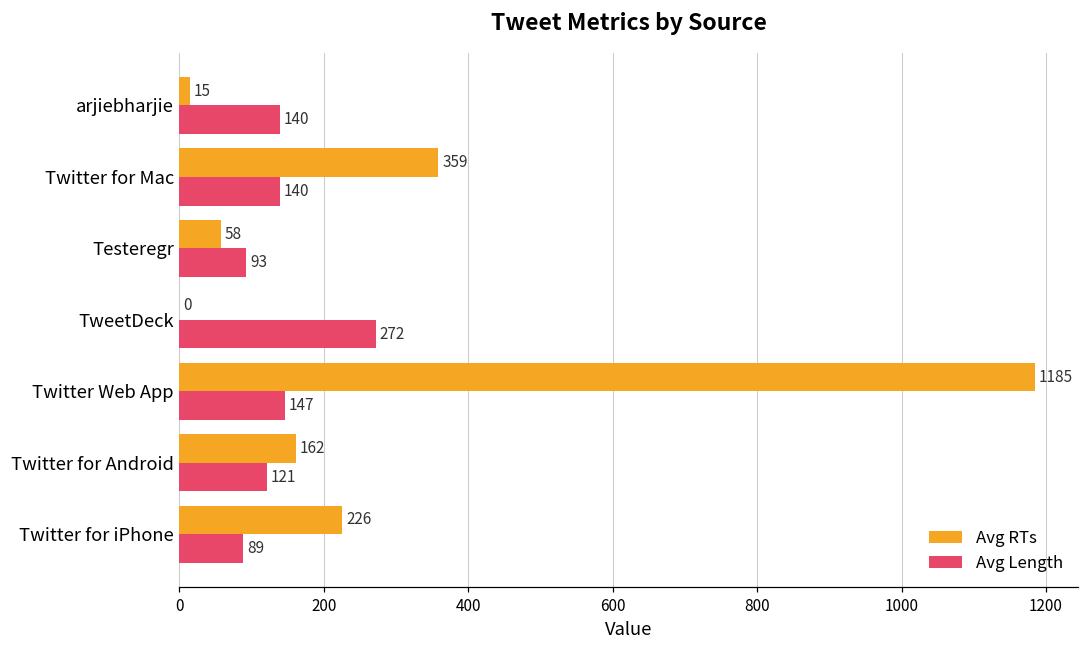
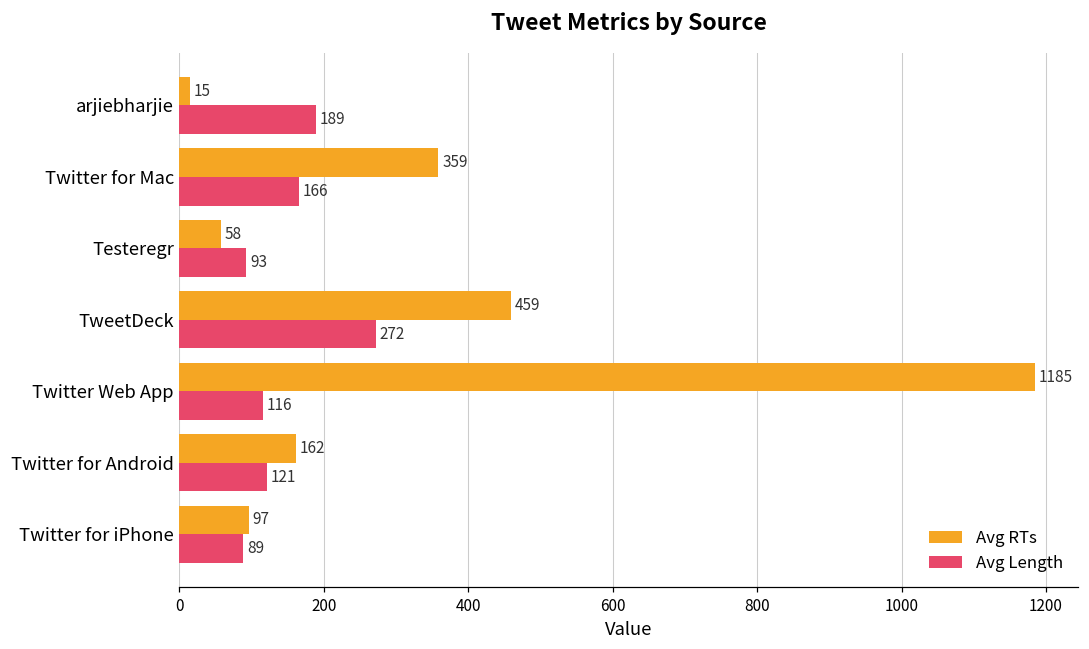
  {
    "Avg RTs": {
      "arjiebharjie": 15,
      "Twitter for Mac": 359,
      "Testeregr": 58,
-     "TweetDeck": 0,
+     "TweetDeck": 459,
      "Twitter Web App": 1185,
      "Twitter for Android": 162,
-     "Twitter for iPhone": 226
+     "Twitter for iPhone": 97
    },
    "Avg Length": {
-     "arjiebharjie": 140,
-     "Twitter for Mac": 140,
+     "arjiebharjie": 189,
+     "Twitter for Mac": 166,
      "Testeregr": 93,
      "TweetDeck": 272,
-     "Twitter Web App": 147,
+     "Twitter Web App": 116,
      "Twitter for Android": 121,
      "Twitter for iPhone": 89
    }
  }
